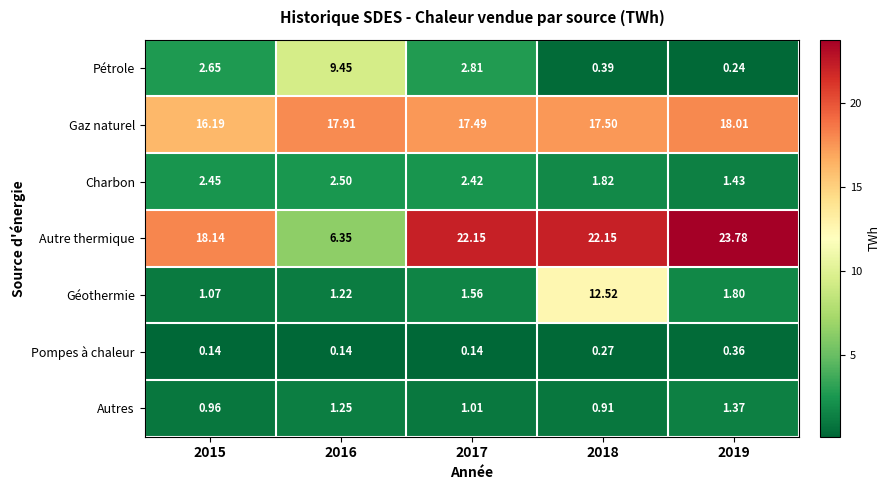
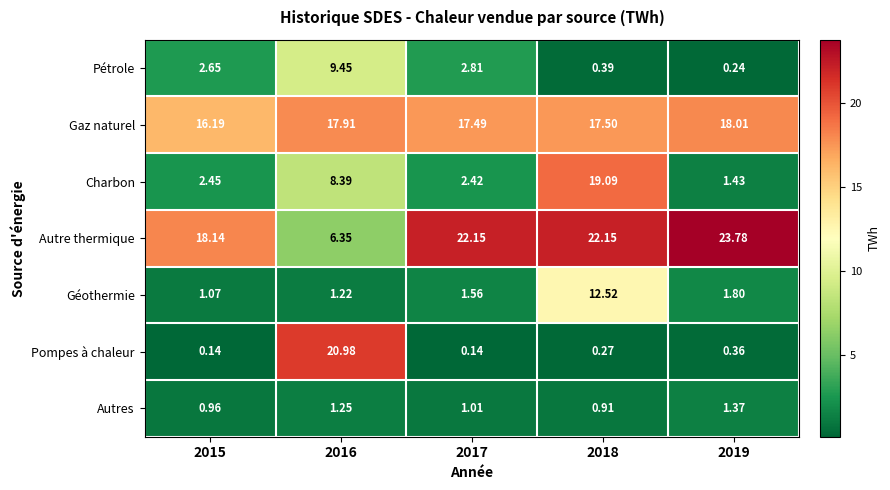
  {
    "Pétrole": {
      "2015": 2.65,
      "2016": 9.45,
      "2017": 2.81,
      "2018": 0.39,
      "2019": 0.24
    },
    "Gaz naturel": {
      "2015": 16.19,
      "2016": 17.91,
      "2017": 17.49,
      "2018": 17.50,
      "2019": 18.01
    },
    "Charbon": {
      "2015": 2.45,
-     "2016": 2.50,
+     "2016": 8.39,
      "2017": 2.42,
-     "2018": 1.82,
+     "2018": 19.09,
      "2019": 1.43
    },
    "Autre thermique": {
      "2015": 18.14,
      "2016": 6.35,
      "2017": 22.15,
      "2018": 22.15,
      "2019": 23.78
    },
    "Géothermie": {
      "2015": 1.07,
      "2016": 1.22,
      "2017": 1.56,
      "2018": 12.52,
      "2019": 1.80
    },
    "Pompes à chaleur": {
      "2015": 0.14,
-     "2016": 0.14,
+     "2016": 20.98,
      "2017": 0.14,
      "2018": 0.27,
      "2019": 0.36
    },
    "Autres": {
      "2015": 0.96,
      "2016": 1.25,
      "2017": 1.01,
      "2018": 0.91,
      "2019": 1.37
    }
  }
